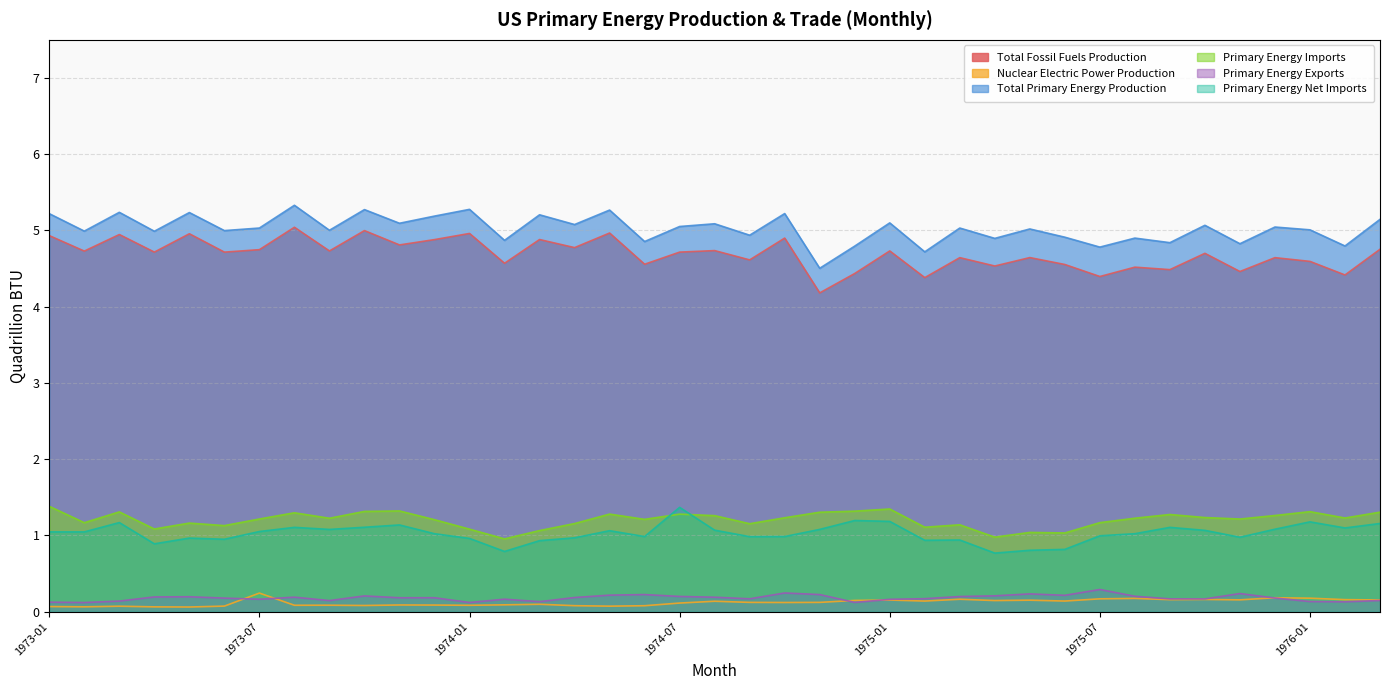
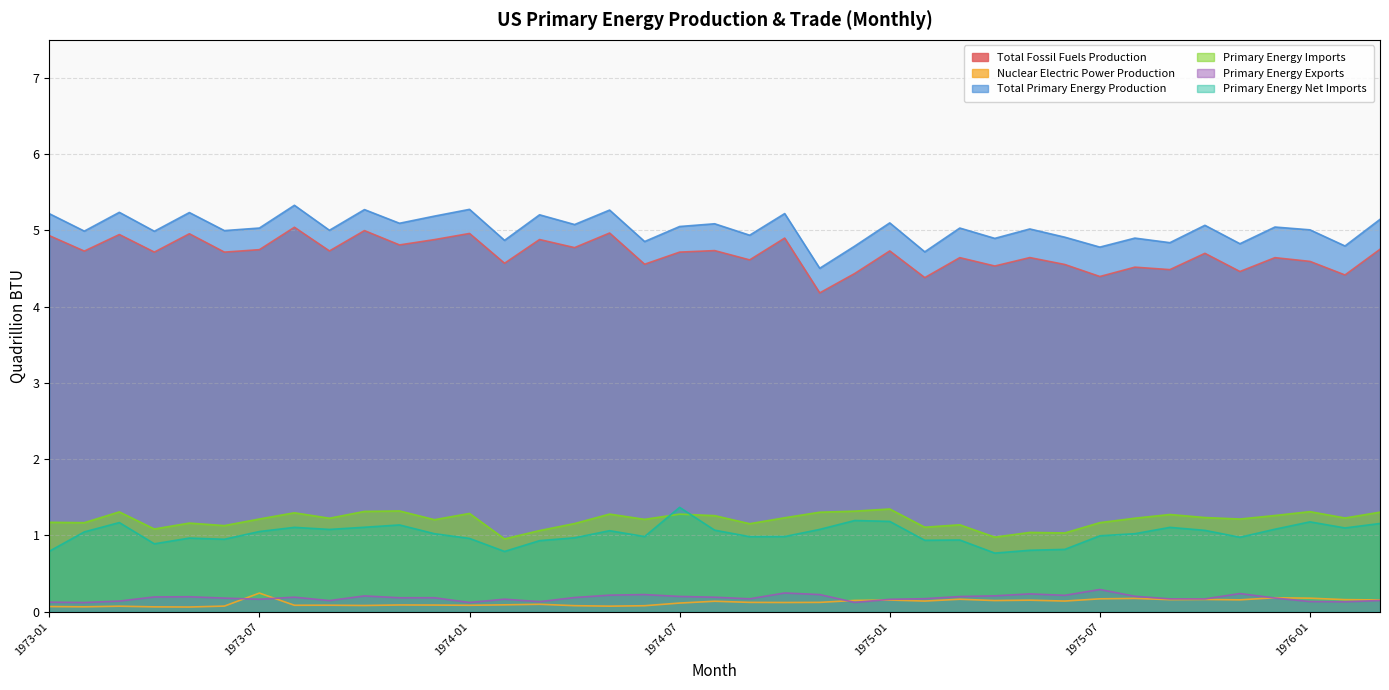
  {
    "Total Fossil Fuels Production": {
      "1973-01": 4.9,
      "1973-07": 4.7,
      "1974-01": 5.0,
      "1974-07": 4.7,
      "1975-01": 4.7,
      "1975-07": 4.4,
      "1976-01": 4.6
    },
    "Nuclear Electric Power Production": {
      "1973-01": 0.1,
      "1973-07": 0.2,
      "1974-01": 0.1,
      "1974-07": 0.1,
      "1975-07": 0.2,
      "1976-01": 0.2
    },
    "Total Primary Energy Production": {
      "1973-01": 5.2,
      "1973-07": 5.0,
      "1974-01": 5.3,
      "1974-07": 5.1,
      "1975-01": 5.1,
      "1975-07": 4.8,
      "1976-01": 5.0
    },
    "Primary Energy Imports": {
-     "1973-01": 1.4,
+     "1973-01": 1.2,
      "1973-07": 1.2,
-     "1974-01": 1.1,
+     "1974-01": 1.3,
      "1974-07": 1.3,
      "1975-01": 1.3,
      "1975-07": 1.2,
      "1976-01": 1.3
    },
    "Primary Energy Exports": {
      "1973-01": 0.1,
      "1973-07": 0.2,
      "1974-01": 0.1,
      "1974-07": 0.2,
      "1975-07": 0.3,
      "1976-01": 0.1
    },
    "Primary Energy Net Imports": {
-     "1973-01": 1.0,
+     "1973-01": 0.8,
      "1973-07": 1.1,
      "1974-01": 1.0,
      "1974-07": 1.4,
      "1975-01": 1.2,
      "1975-07": 1.0,
      "1976-01": 1.2
    }
  }
